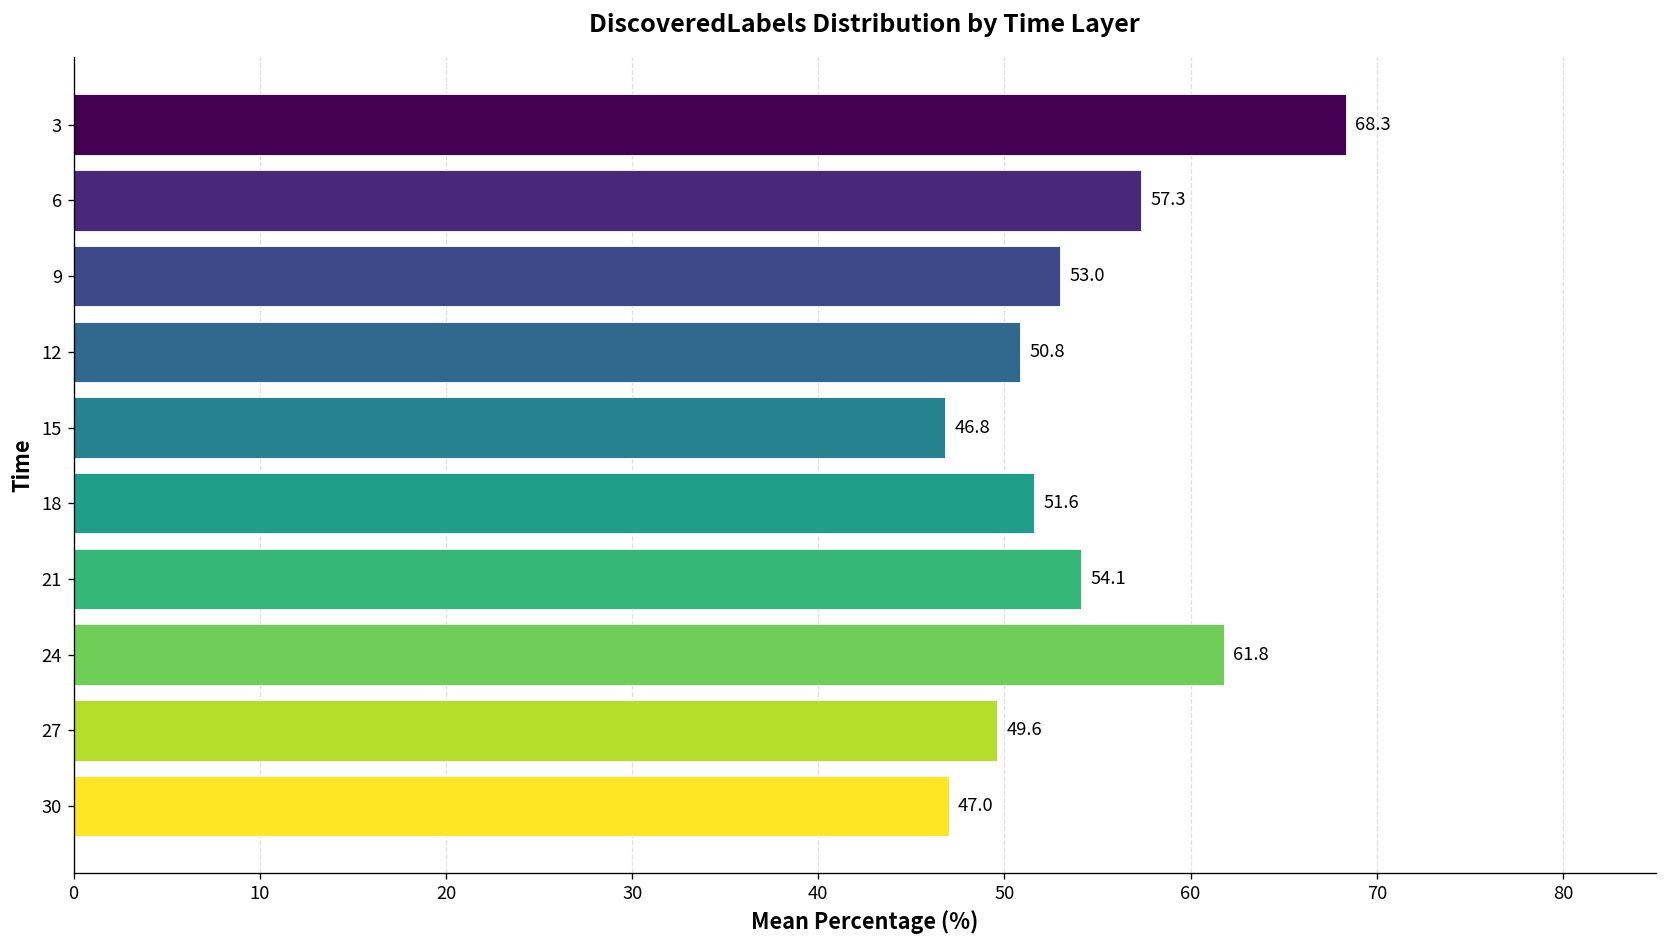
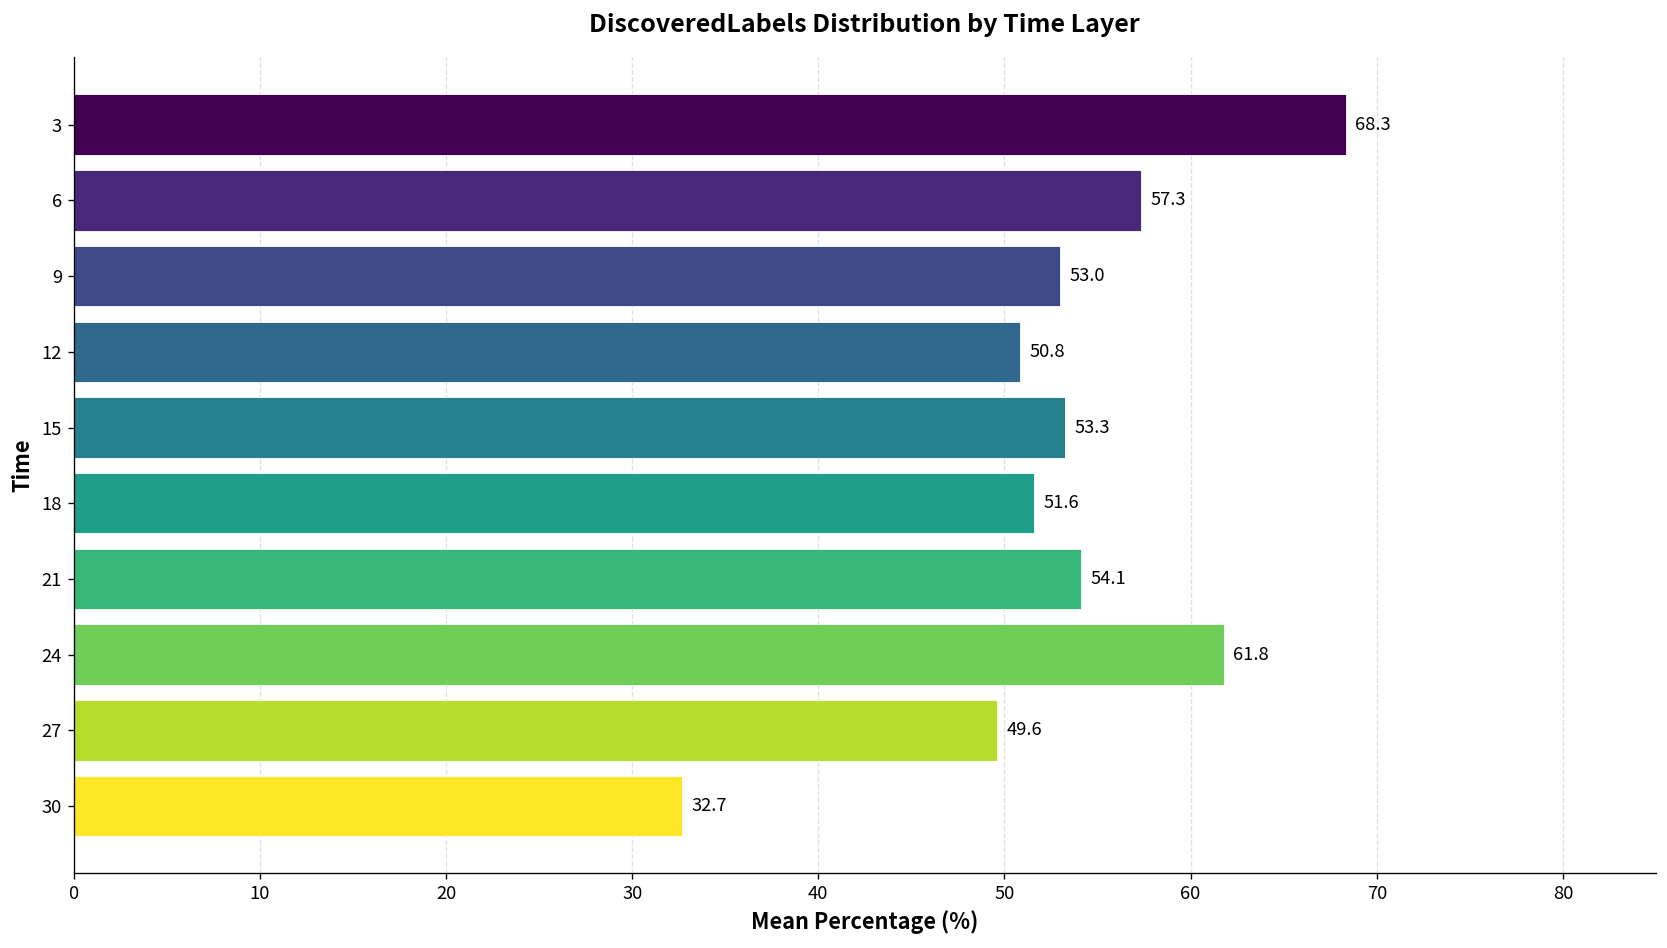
  {
    "3": 68.3,
    "6": 57.3,
    "9": 53.0,
    "12": 50.8,
-   "15": 46.8,
+   "15": 53.3,
    "18": 51.6,
    "21": 54.1,
    "24": 61.8,
    "27": 49.6,
-   "30": 47.0
+   "30": 32.7
  }
